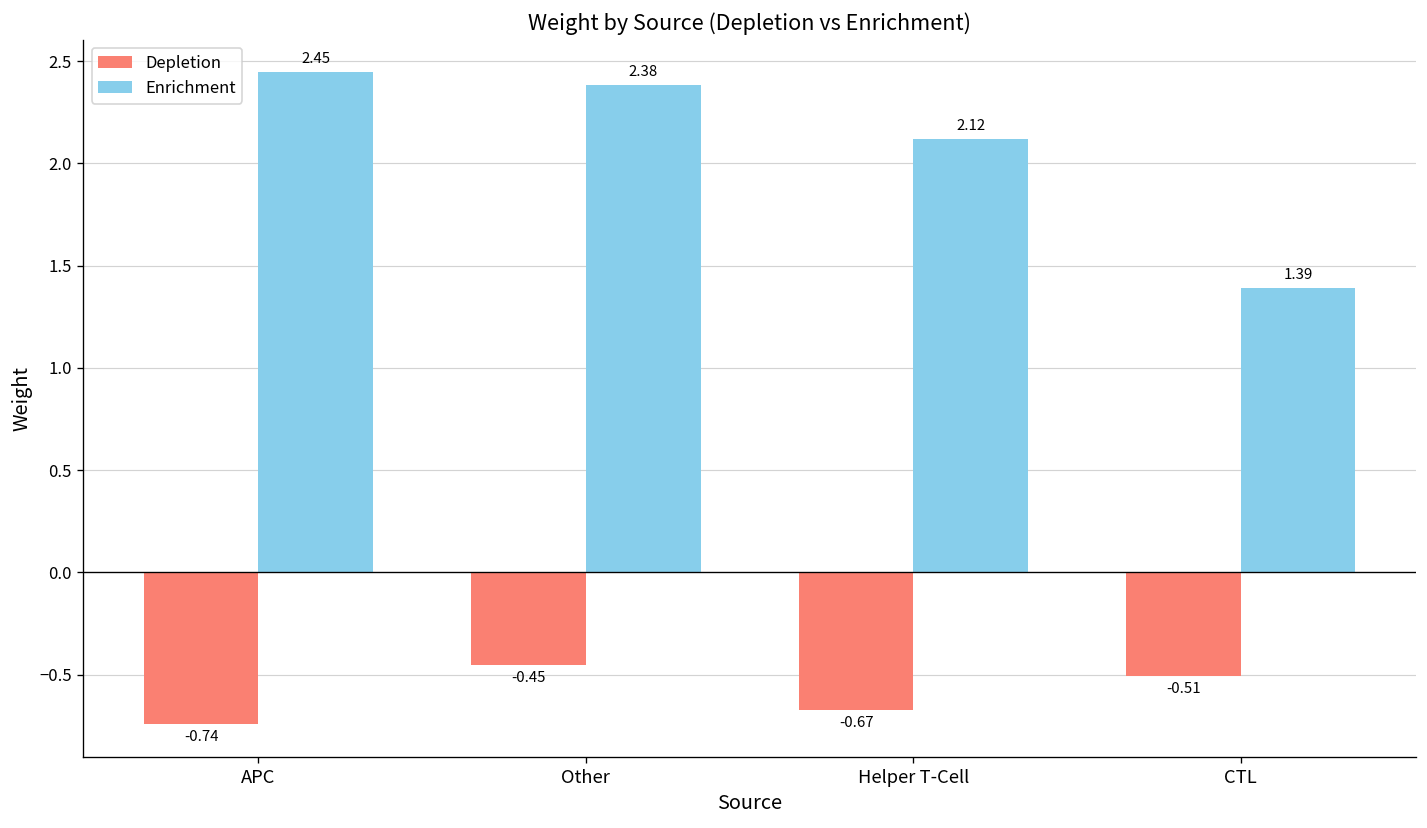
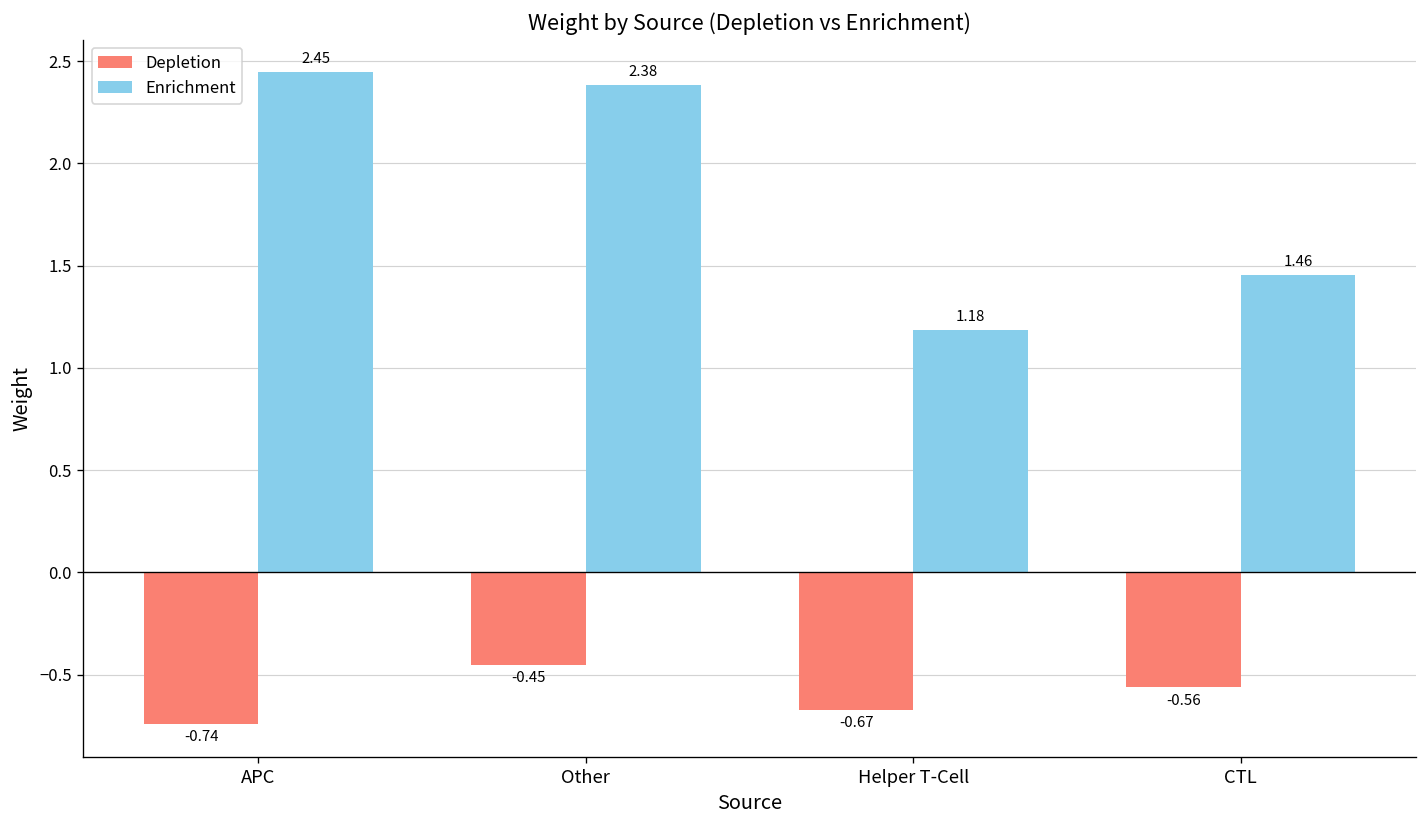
  {
    "Depletion": {
      "APC": -0.74,
      "Other": -0.45,
      "Helper T-Cell": -0.67,
-     "CTL": -0.51
+     "CTL": -0.56
    },
    "Enrichment": {
      "APC": 2.45,
      "Other": 2.38,
-     "Helper T-Cell": 2.12,
-     "CTL": 1.39
+     "Helper T-Cell": 1.18,
+     "CTL": 1.46
    }
  }
